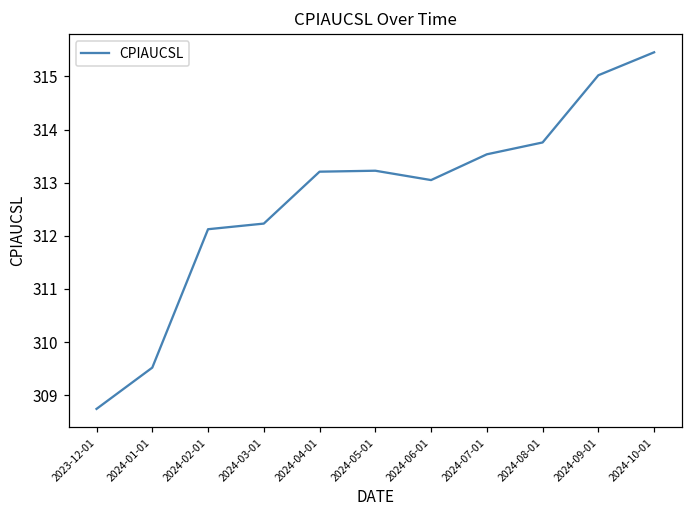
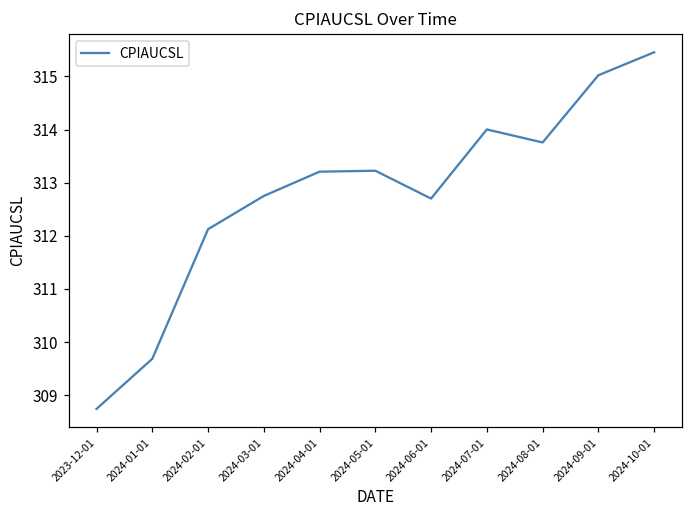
  {
    "2023-12-01": 308.7,
-   "2024-01-01": 309.5,
+   "2024-01-01": 309.7,
    "2024-02-01": 312.1,
-   "2024-03-01": 312.2,
+   "2024-03-01": 312.8,
    "2024-04-01": 313.2,
    "2024-05-01": 313.2,
-   "2024-06-01": 313.0,
-   "2024-07-01": 313.5,
+   "2024-06-01": 312.7,
+   "2024-07-01": 314.0,
    "2024-08-01": 313.8,
    "2024-09-01": 315.0,
    "2024-10-01": 315.5
  }
